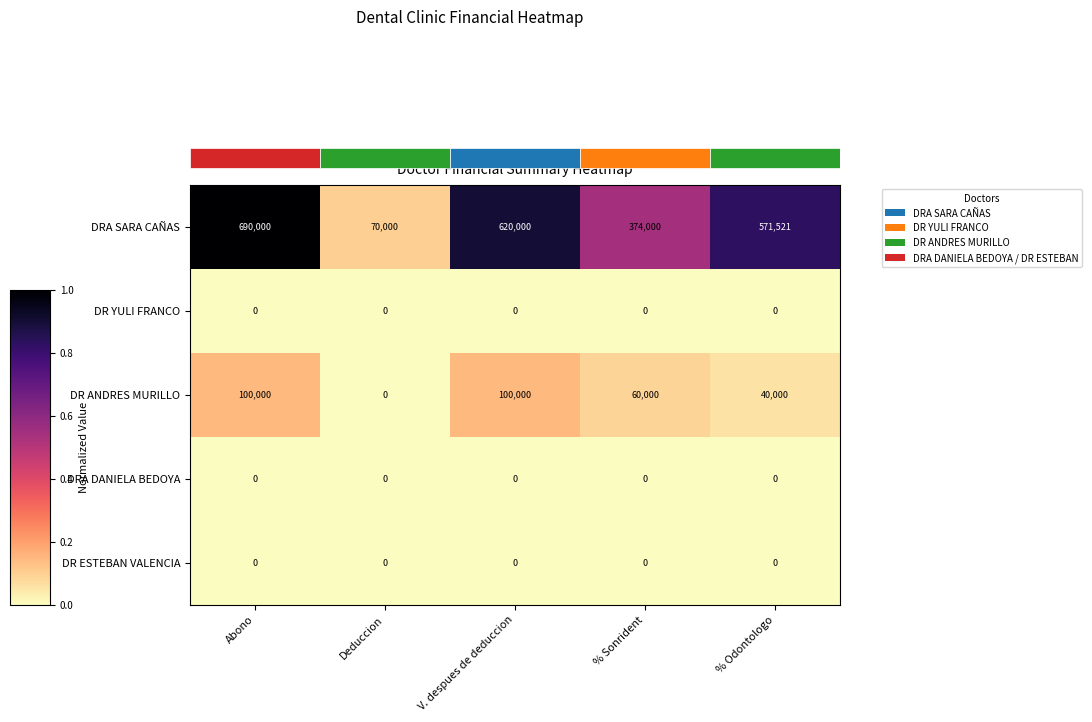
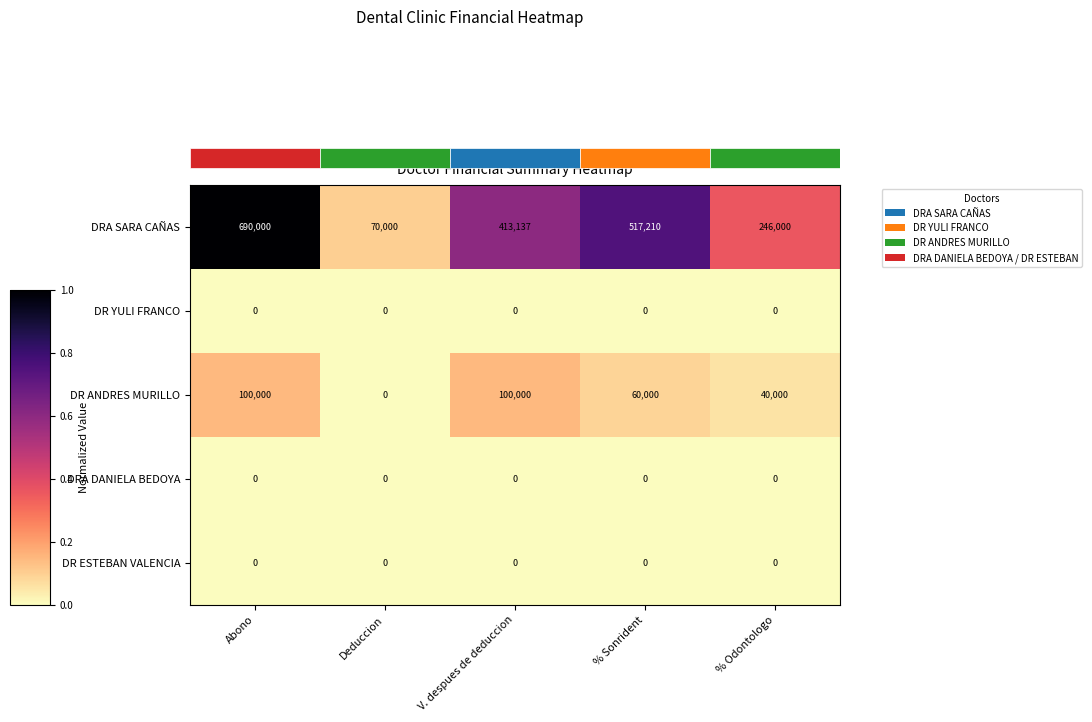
  {
    "Doctor Financial Summary Heatmap": {
      "DRA SARA CAÑAS": {
        "Abono": "690,000",
        "Deduccion": "70,000",
-       "V. despues de deduccion": "620,000",
-       "% Sonrident": "374,000",
-       "% Odontologo": "571,521"
+       "V. despues de deduccion": "413,137",
+       "% Sonrident": "517,210",
+       "% Odontologo": "246,000"
      },
      "DR YULI FRANCO": {
        "Abono": "0",
        "Deduccion": "0",
        "V. despues de deduccion": "0",
        "% Sonrident": "0",
        "% Odontologo": "0"
      },
      "DR ANDRES MURILLO": {
        "Abono": "100,000",
        "Deduccion": "0",
        "V. despues de deduccion": "100,000",
        "% Sonrident": "60,000",
        "% Odontologo": "40,000"
      },
      "DRA DANIELA BEDOYA": {
        "Abono": "0",
        "Deduccion": "0",
        "V. despues de deduccion": "0",
        "% Sonrident": "0",
        "% Odontologo": "0"
      },
      "DR ESTEBAN VALENCIA": {
        "Abono": "0",
        "Deduccion": "0",
        "V. despues de deduccion": "0",
        "% Sonrident": "0",
        "% Odontologo": "0"
      }
    }
  }
